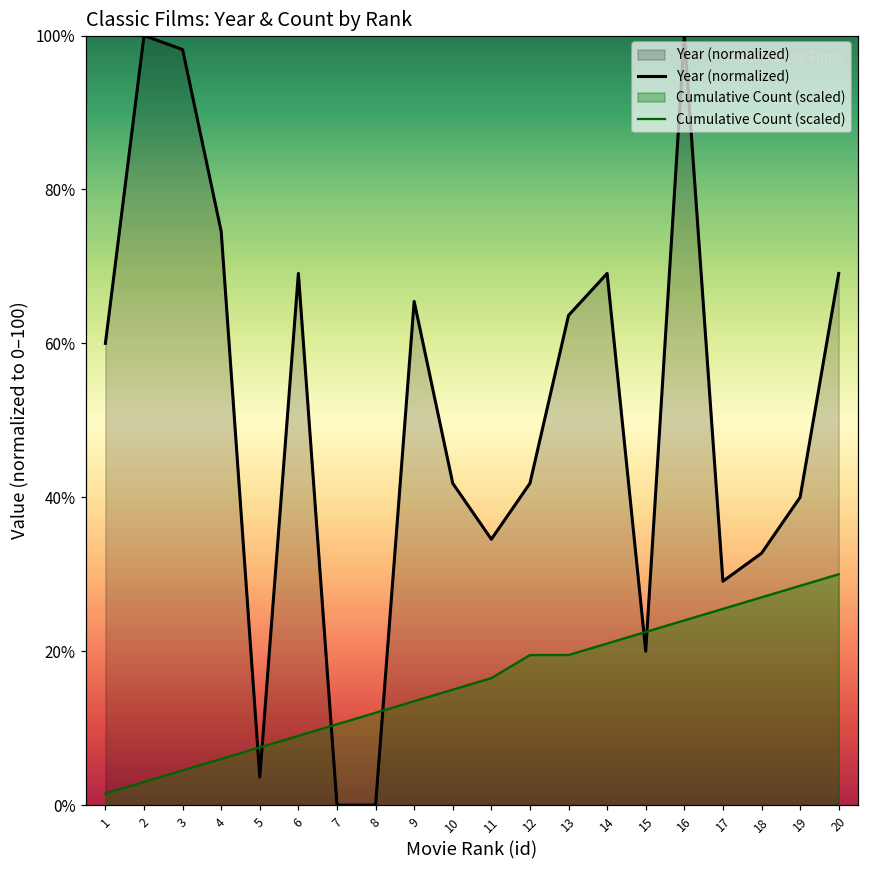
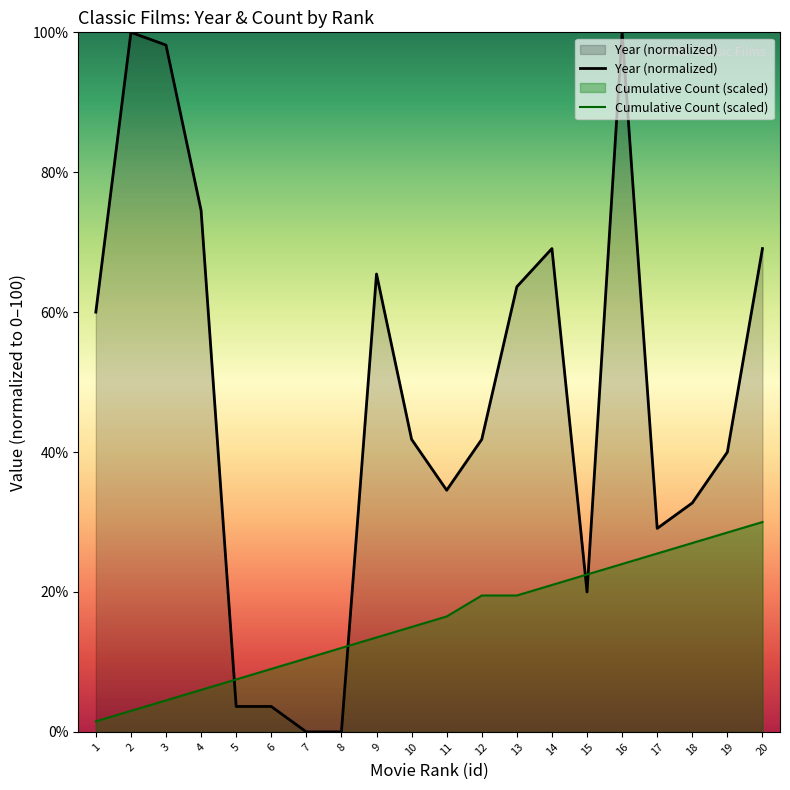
  {
    "Year (normalized)": {
      "1": "60%",
      "2": "100%",
      "3": "98%",
      "4": "75%",
      "5": "4%",
-     "6": "69%",
+     "6": "4%",
      "7": "0%",
      "8": "0%",
      "9": "65%",
      "10": "42%",
      "11": "35%",
      "12": "42%",
      "13": "64%",
      "14": "69%",
      "15": "20%",
      "16": "100%",
      "17": "29%",
      "18": "33%",
      "19": "40%",
      "20": "69%"
    },
    "Cumulative Count (scaled)": {
      "1": "2%",
      "2": "3%",
      "3": "5%",
      "4": "6%",
      "5": "8%",
      "6": "9%",
      "7": "11%",
      "8": "12%",
      "9": "14%",
      "10": "15%",
      "11": "17%",
      "12": "20%",
      "13": "20%",
      "14": "21%",
      "15": "23%",
      "16": "24%",
      "17": "26%",
      "18": "27%",
      "19": "29%",
      "20": "30%"
    }
  }
